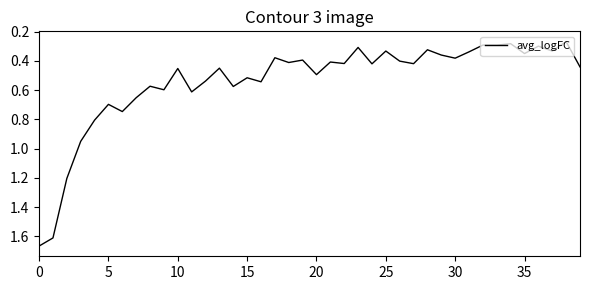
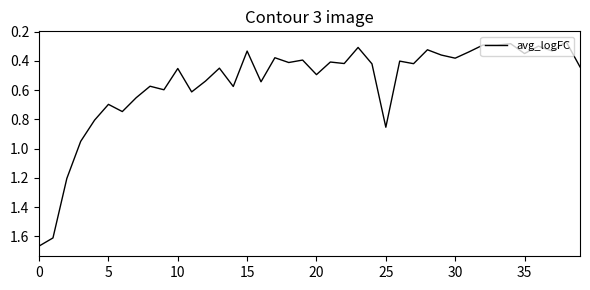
  {
    "0": 1.67,
    "5": 0.70,
    "10": 0.45,
-   "15": 0.51,
+   "15": 0.33,
    "20": 0.49,
-   "25": 0.33,
+   "25": 0.85,
    "30": 0.38
  }
